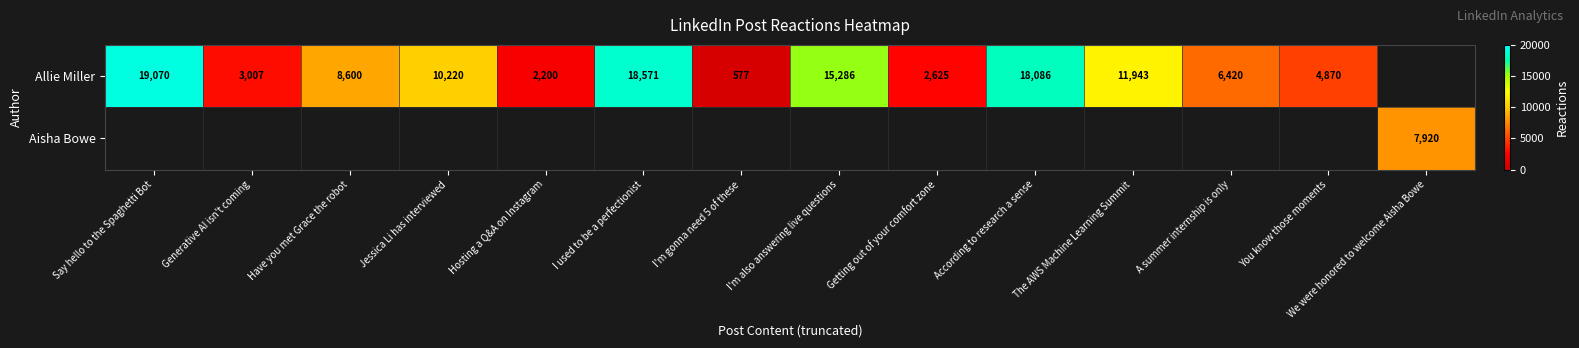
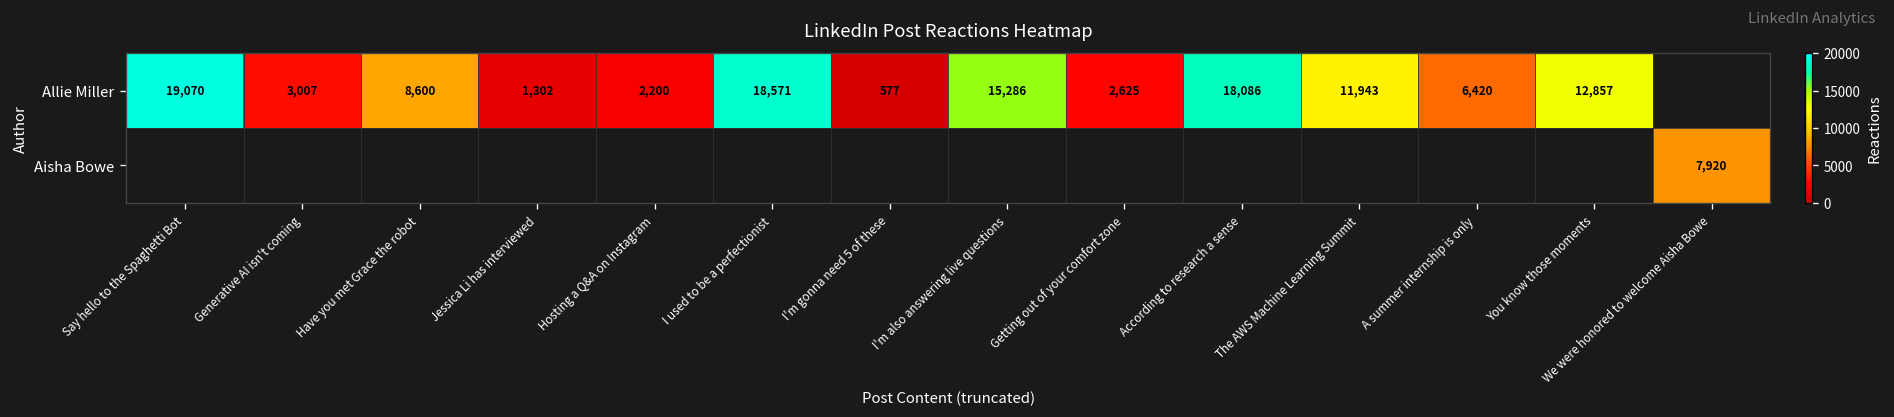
  {
    "Allie Miller": {
      "Say hello to the Spaghetti Bot": "19,070",
      "Generative AI isn't coming": "3,007",
      "Have you met Grace the robot": "8,600",
-     "Jessica Li has interviewed": "10,220",
+     "Jessica Li has interviewed": "1,302",
      "Hosting a Q&A on Instagram": "2,200",
      "I used to be a perfectionist": "18,571",
      "I'm gonna need 5 of these": "577",
      "I'm also answering live questions": "15,286",
      "Getting out of your comfort zone": "2,625",
      "According to research a sense": "18,086",
      "The AWS Machine Learning Summit": "11,943",
      "A summer internship is only": "6,420",
-     "You know those moments": "4,870"
+     "You know those moments": "12,857"
    },
    "Aisha Bowe": {
      "We were honored to welcome Aisha Bowe": "7,920"
    }
  }
